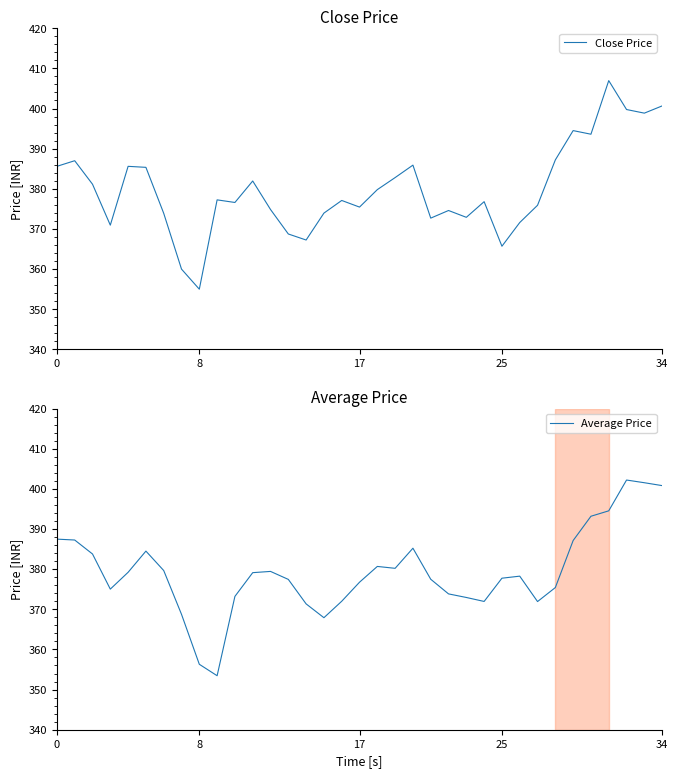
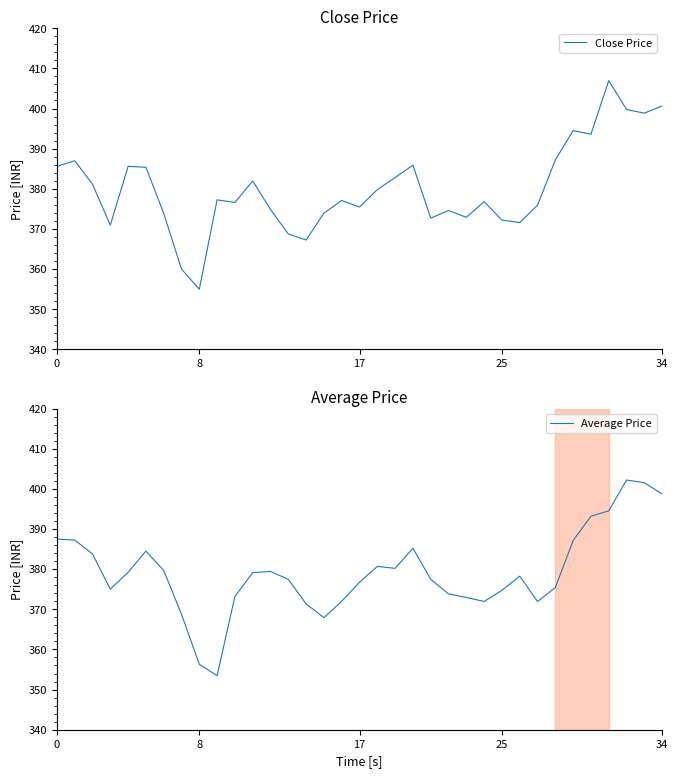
  {
    "Close Price": {
      "0": 386,
      "8": 355,
      "17": 375,
-     "25": 366,
+     "25": 372,
      "34": 401
    },
    "Average Price": {
      "0": 387,
      "8": 356,
      "17": 377,
-     "25": 378,
-     "34": 401
+     "25": 375,
+     "34": 399
    }
  }
